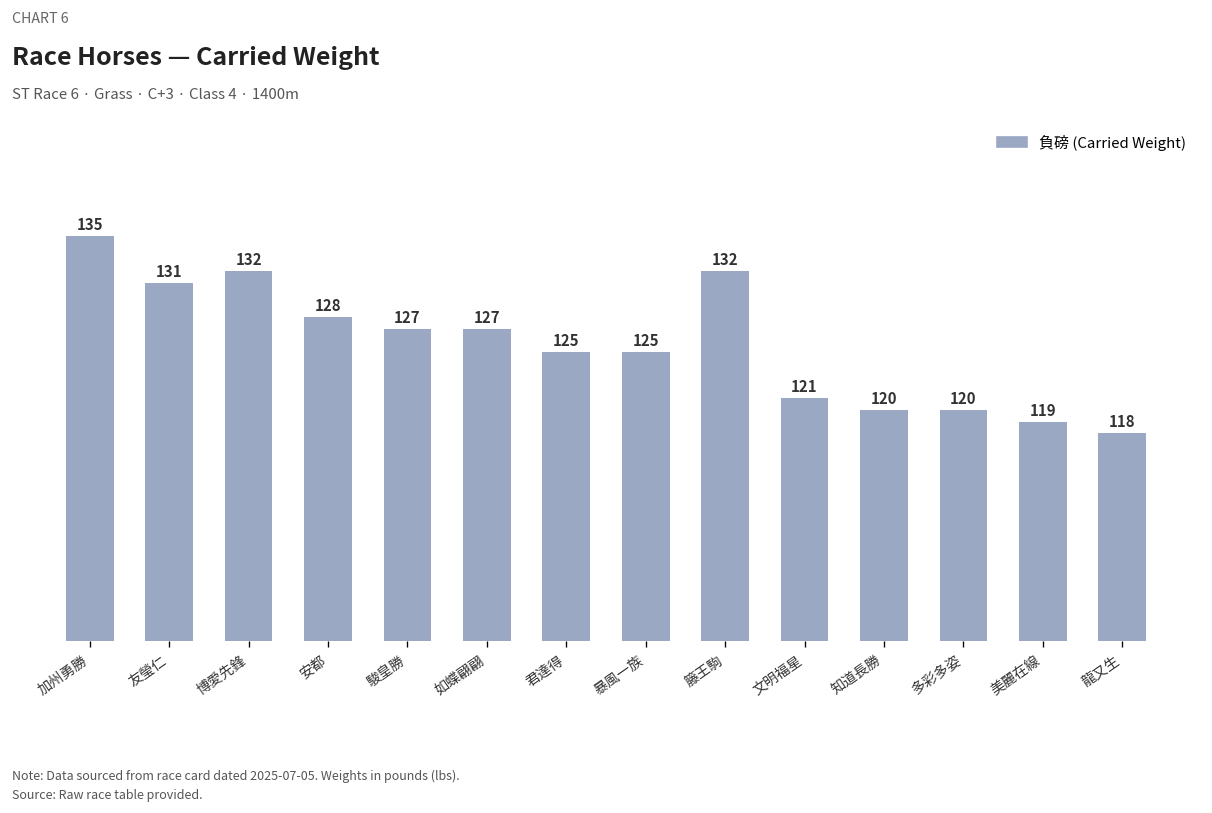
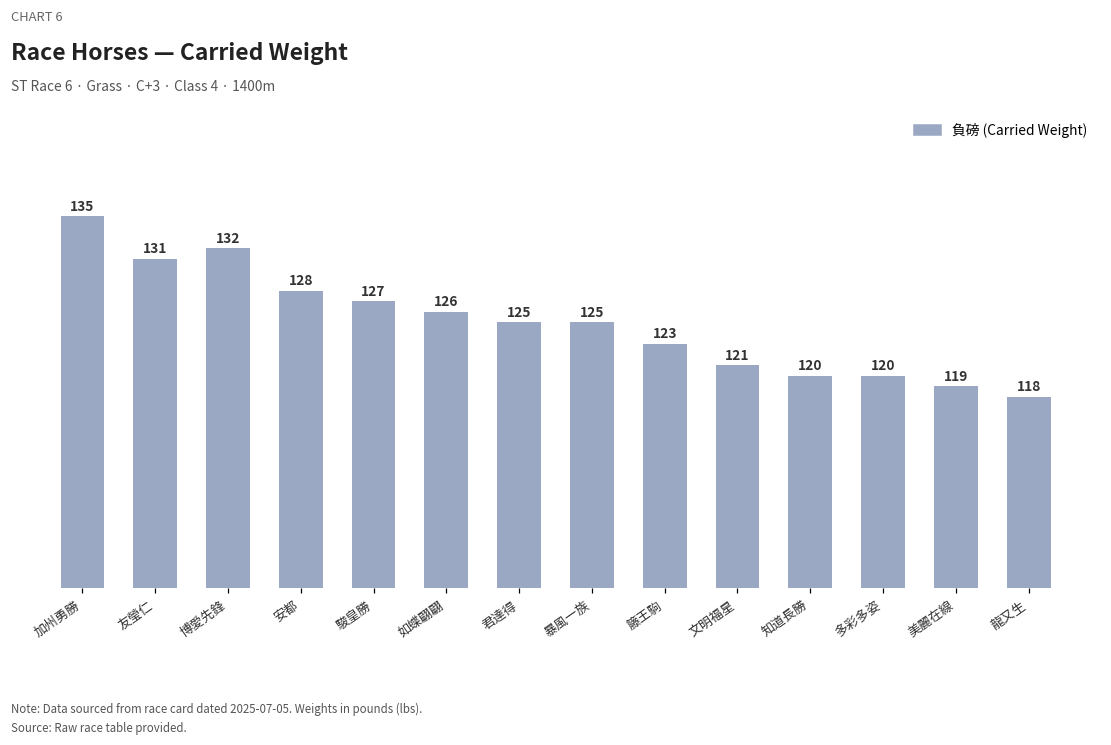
  {
    "加州勇勝": 135,
    "友瑩仁": 131,
    "博愛先鋒": 132,
    "安都": 128,
    "駿皇勝": 127,
-   "如蝶翩翩": 127,
+   "如蝶翩翩": 126,
    "君達得": 125,
    "暴風一族": 125,
-   "籐王駒": 132,
+   "籐王駒": 123,
    "文明福星": 121,
    "知道長勝": 120,
    "多彩多姿": 120,
    "美麗在線": 119,
    "龍又生": 118
  }
